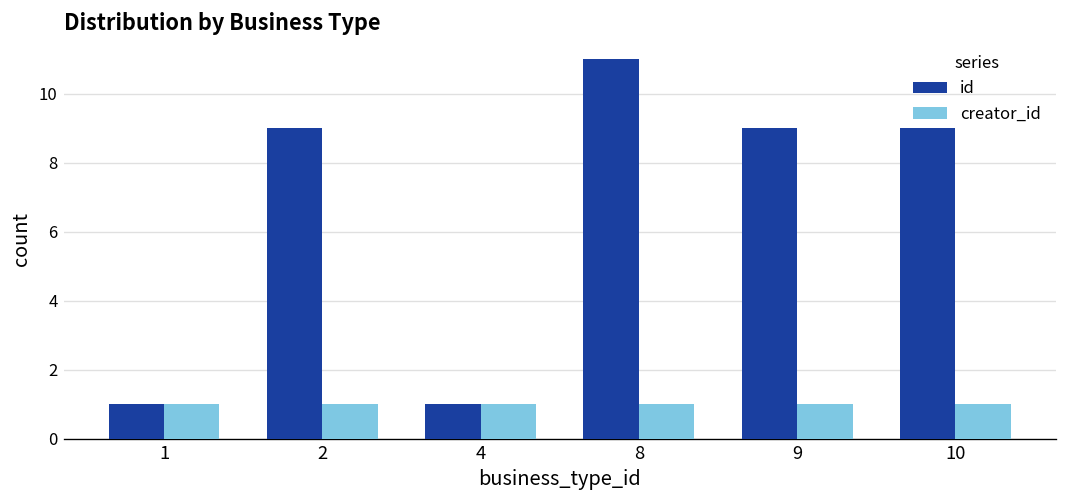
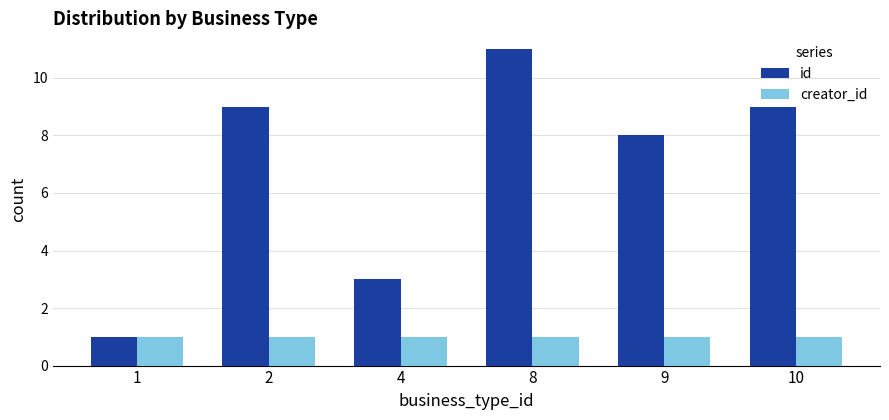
  {
    "id": {
      "1": 1,
      "2": 9,
-     "4": 1,
+     "4": 3,
      "8": 11,
-     "9": 9,
+     "9": 8,
      "10": 9
    },
    "creator_id": {
      "1": 1,
      "2": 1,
      "4": 1,
      "8": 1,
      "9": 1,
      "10": 1
    }
  }
